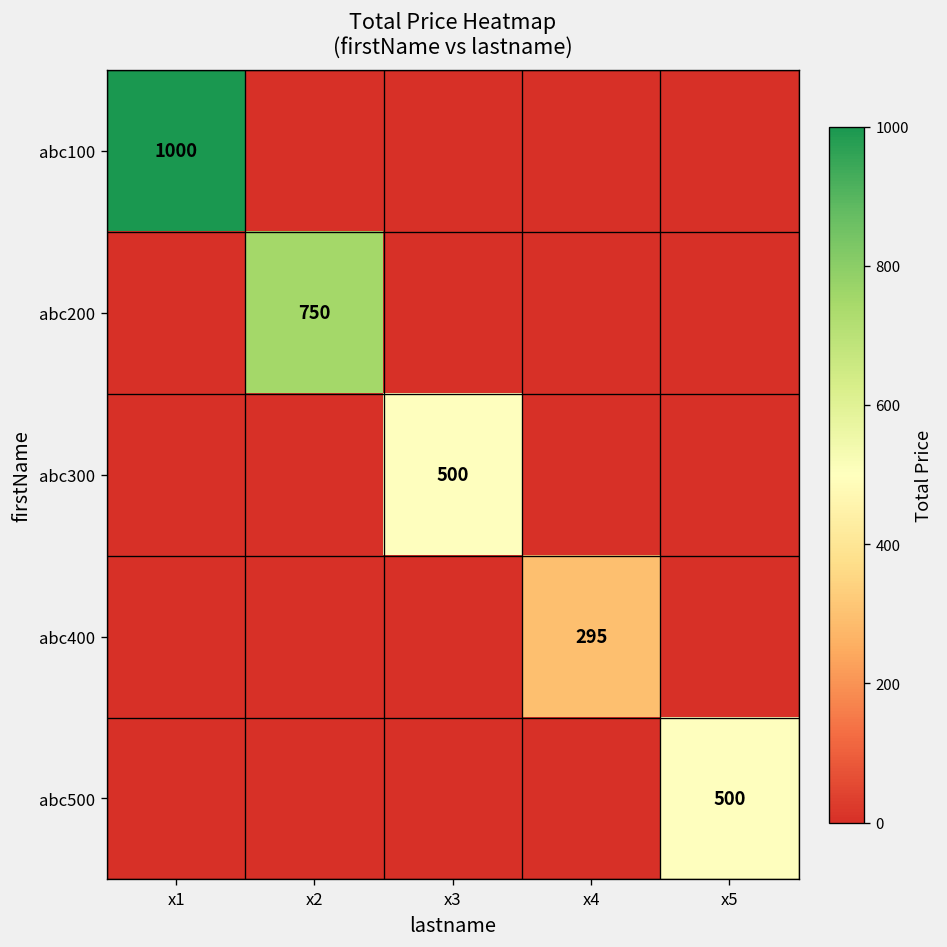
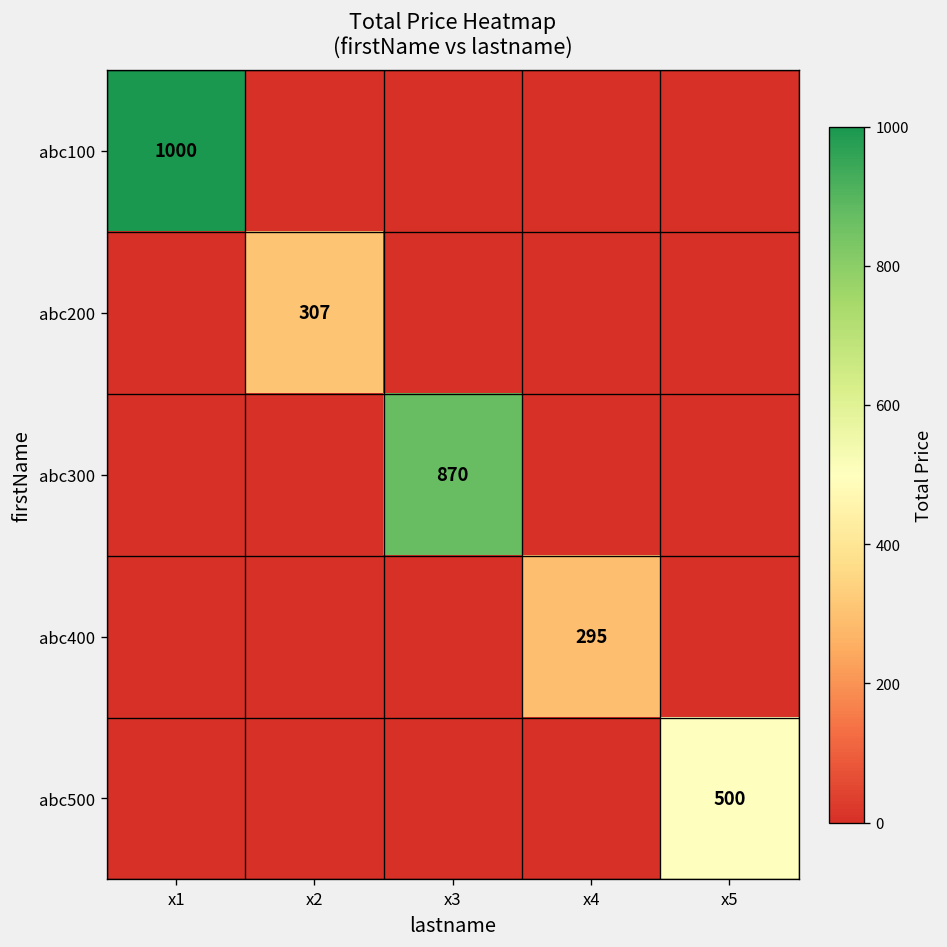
  {
    "abc100": {
      "x1": 1000
    },
    "abc200": {
-     "x2": 750
+     "x2": 307
    },
    "abc300": {
-     "x3": 500
+     "x3": 870
    },
    "abc400": {
      "x4": 295
    },
    "abc500": {
      "x5": 500
    }
  }
